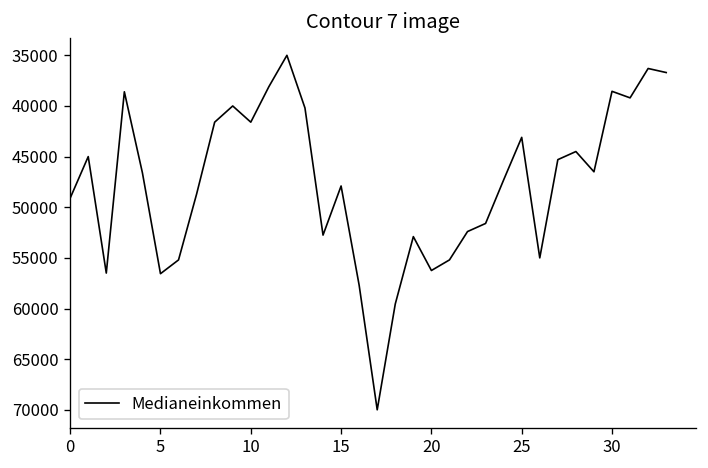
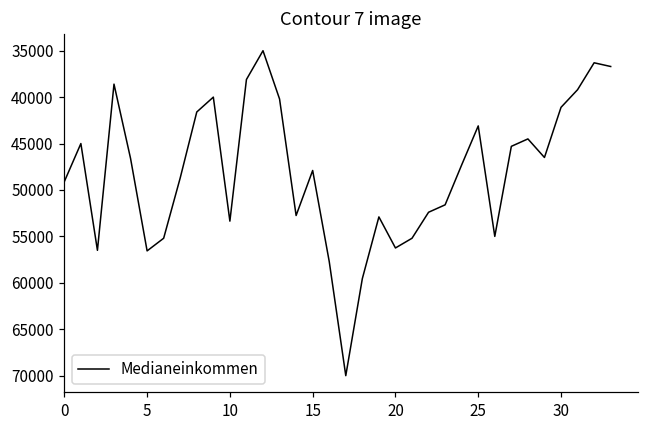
  {
    "0": 49000,
    "5": 57000,
-   "10": 42000,
+   "10": 53000,
    "15": 48000,
    "20": 56000,
    "25": 43000,
-   "30": 39000
+   "30": 41000
  }
